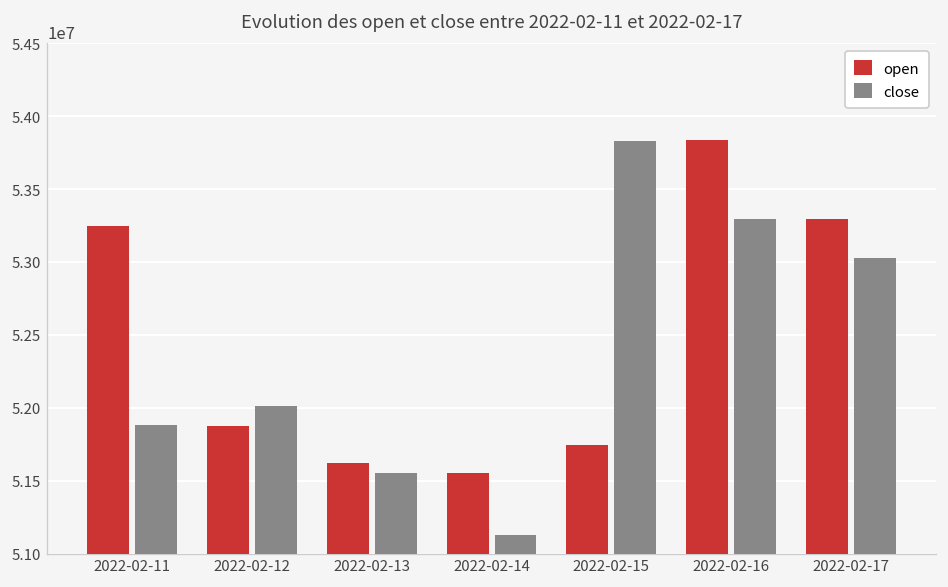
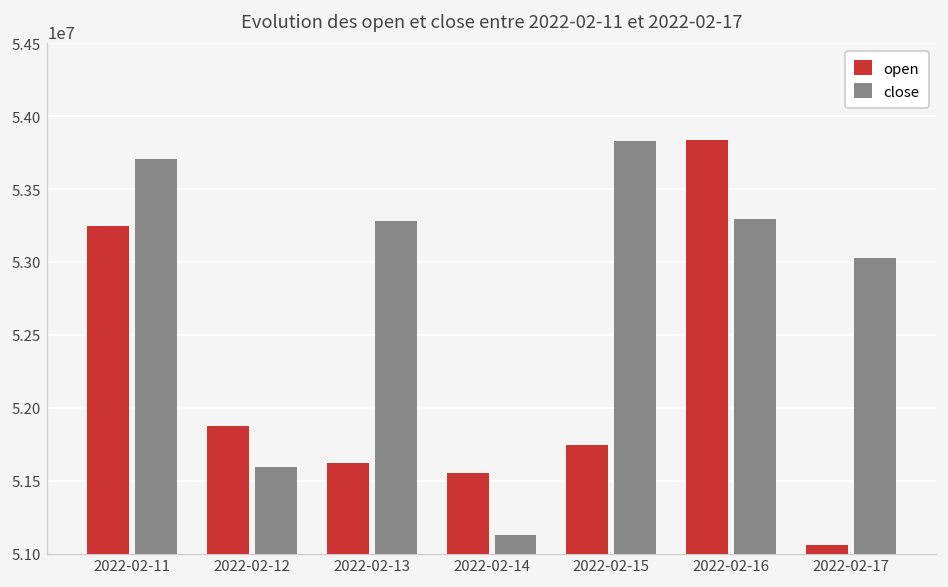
  {
    "open": {
      "2022-02-11": 53240000,
      "2022-02-12": 51880000,
      "2022-02-13": 51620000,
      "2022-02-14": 51550000,
      "2022-02-15": 51750000,
      "2022-02-16": 53840000,
-     "2022-02-17": 53300000
+     "2022-02-17": 51060000
    },
    "close": {
-     "2022-02-11": 51880000,
-     "2022-02-12": 52020000,
-     "2022-02-13": 51550000,
+     "2022-02-11": 53700000,
+     "2022-02-12": 51600000,
+     "2022-02-13": 53280000,
      "2022-02-14": 51130000,
      "2022-02-15": 53830000,
      "2022-02-16": 53300000,
      "2022-02-17": 53030000
    }
  }
